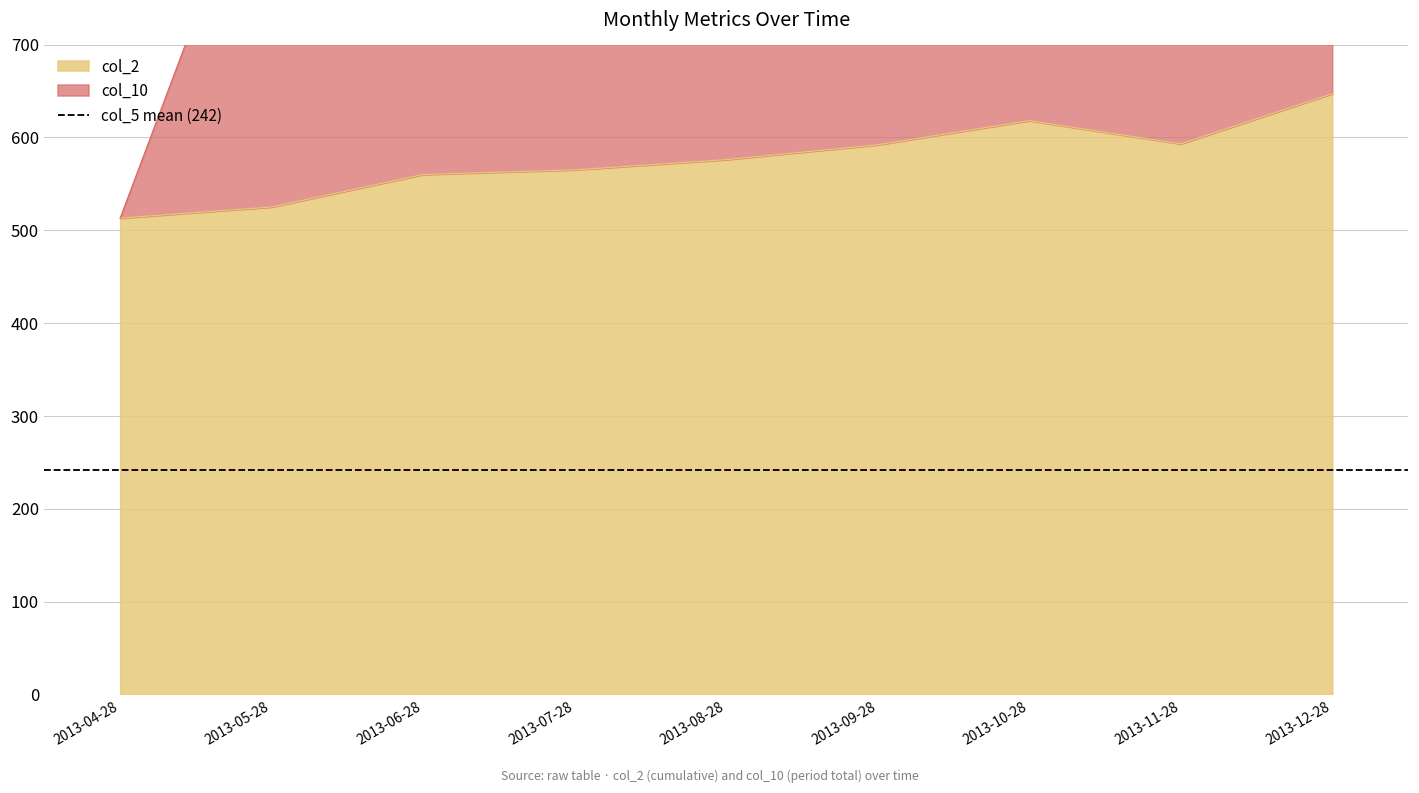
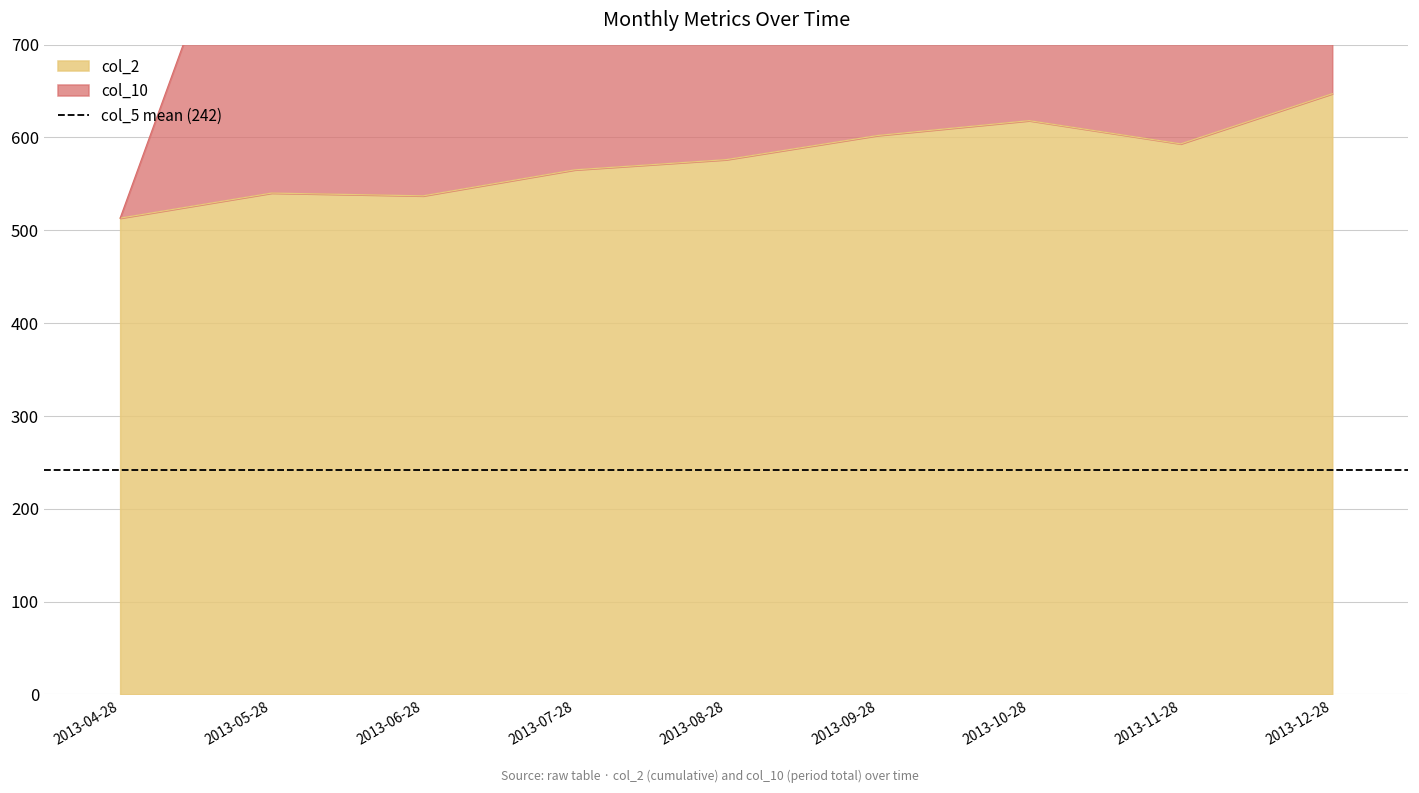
  {
    "col_2": {
-     "2013-05-28": 530,
-     "2013-06-28": 560,
+     "2013-05-28": 540,
+     "2013-06-28": 540,
      "2013-07-28": 570,
      "2013-08-28": 580,
-     "2013-09-28": 590,
+     "2013-09-28": 600,
      "2013-10-28": 620,
      "2013-11-28": 590,
      "2013-12-28": 650
    }
  }
